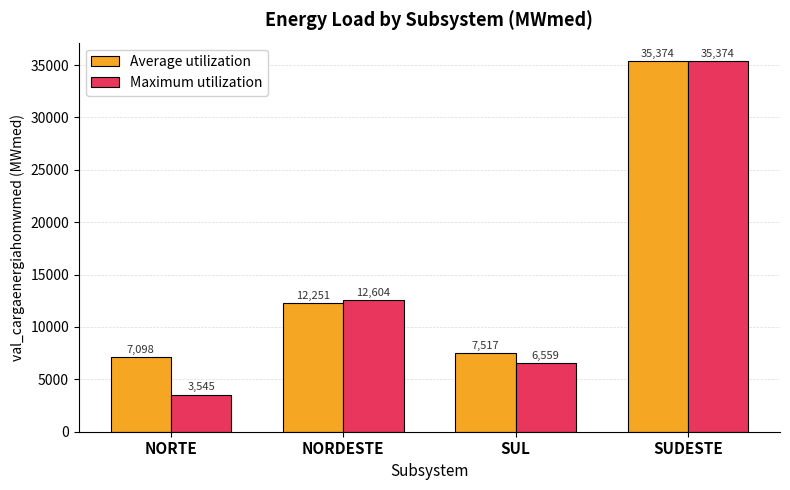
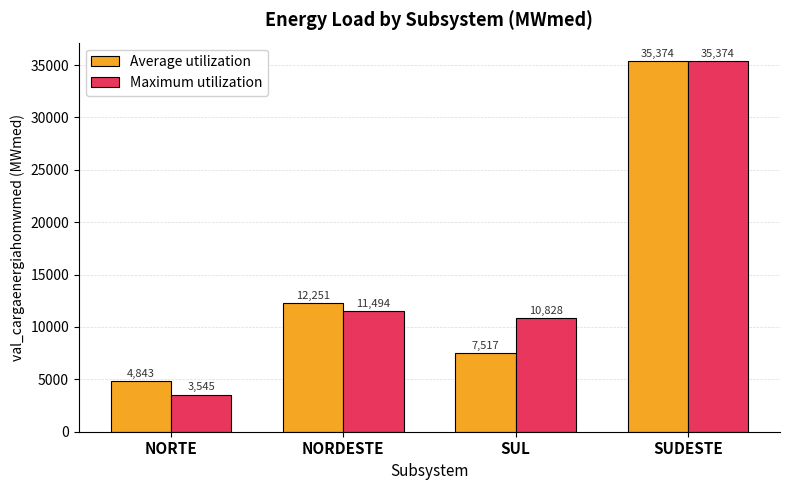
  {
    "Average utilization": {
-     "NORTE": "7,098",
+     "NORTE": "4,843",
      "NORDESTE": "12,251",
      "SUL": "7,517",
      "SUDESTE": "35,374"
    },
    "Maximum utilization": {
      "NORTE": "3,545",
-     "NORDESTE": "12,604",
-     "SUL": "6,559",
+     "NORDESTE": "11,494",
+     "SUL": "10,828",
      "SUDESTE": "35,374"
    }
  }
